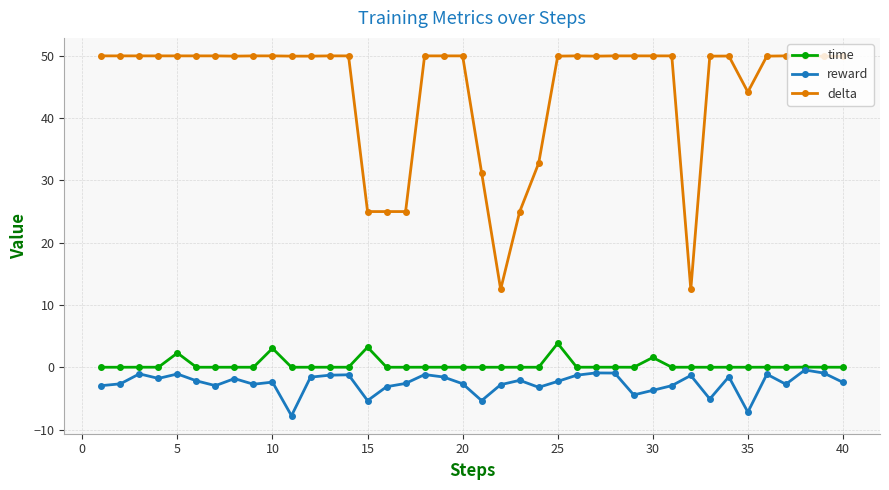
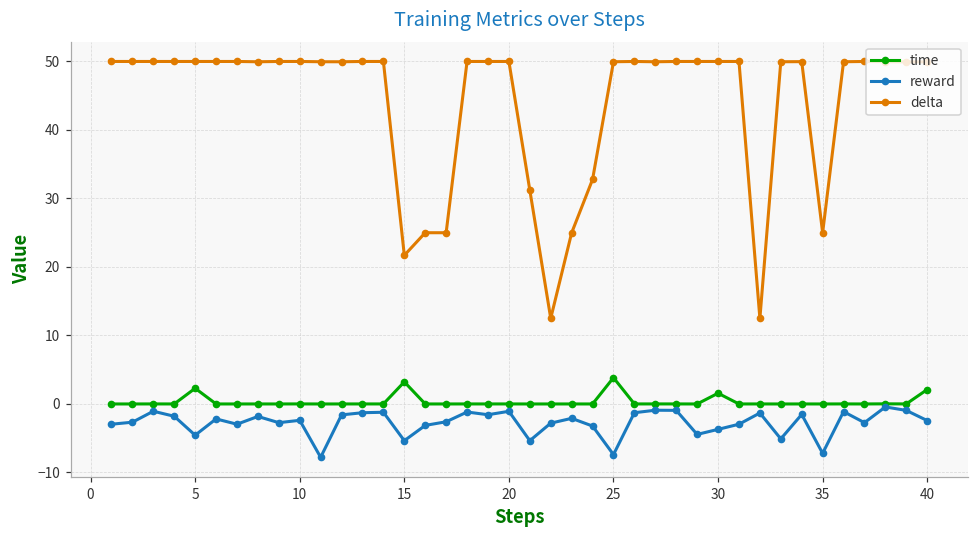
  {
    "time": {
      "5": 2,
-     "10": 3,
+     "10": 0,
      "15": 3,
      "20": 0,
      "25": 4,
      "30": 2,
      "35": 0,
-     "40": 0
+     "40": 2
    },
    "reward": {
-     "5": -1,
+     "5": -5,
      "10": -2,
      "15": -5,
-     "20": -3,
-     "25": -2,
+     "20": -1,
+     "25": -7,
      "30": -4,
      "35": -7,
      "40": -2
    },
    "delta": {
      "5": 50,
      "10": 50,
-     "15": 25,
+     "15": 22,
      "20": 50,
      "25": 50,
      "30": 50,
-     "35": 44
+     "35": 25
    }
  }
